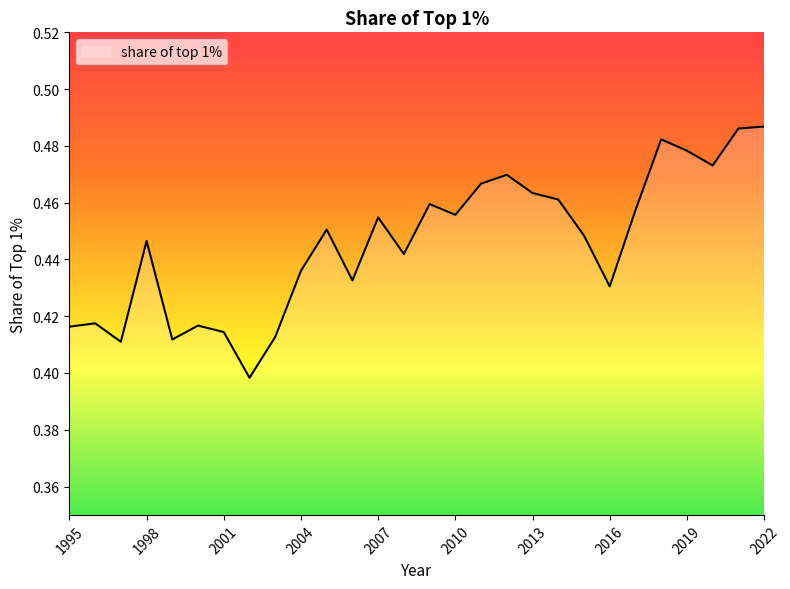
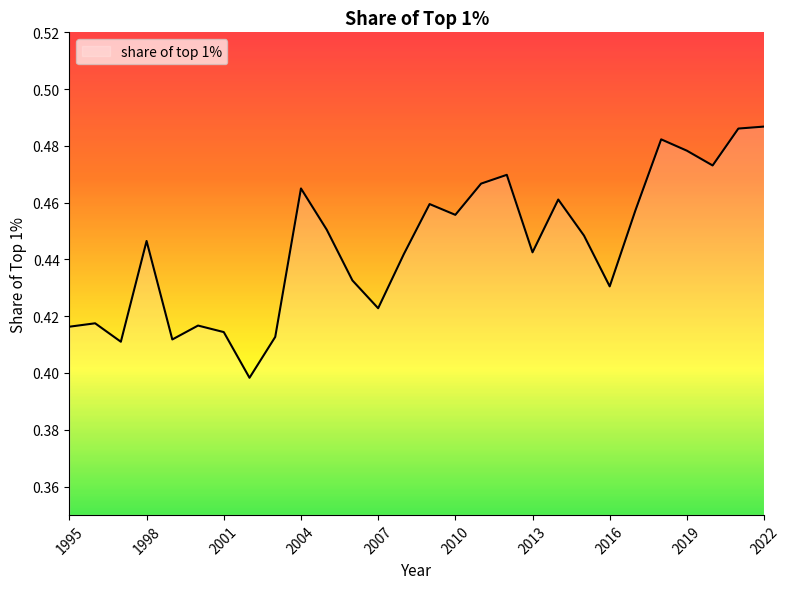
  {
    "1995": 0.416,
    "1998": 0.447,
    "2001": 0.414,
-   "2004": 0.436,
-   "2007": 0.455,
+   "2004": 0.465,
+   "2007": 0.423,
    "2010": 0.456,
-   "2013": 0.463,
+   "2013": 0.443,
    "2016": 0.431,
    "2019": 0.478,
    "2022": 0.487
  }
